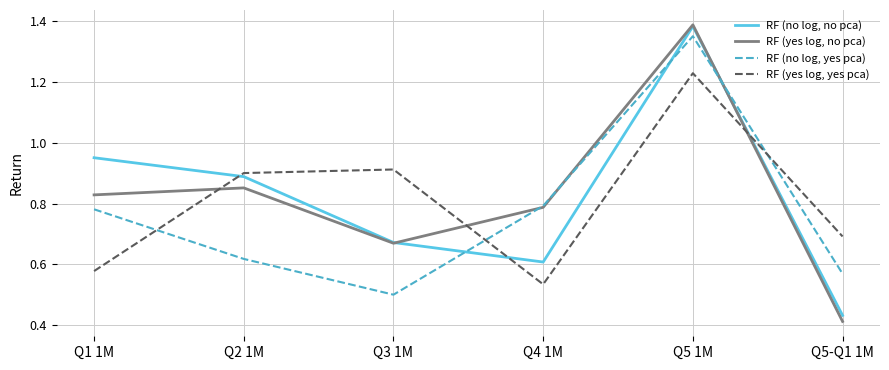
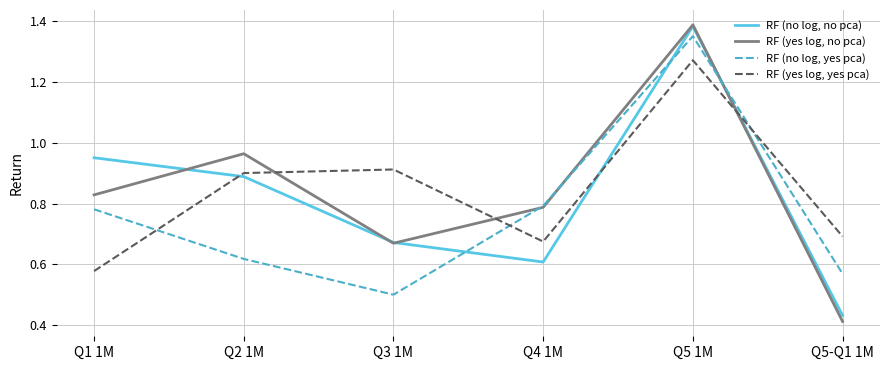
  {
    "RF (yes log, no pca)": {
      "Q1 1M": 0.83,
-     "Q2 1M": 0.85,
+     "Q2 1M": 0.96,
      "Q5-Q1 1M": 0.41
    },
    "RF (yes log, yes pca)": {
      "Q1 1M": 0.58,
      "Q2 1M": 0.90,
      "Q3 1M": 0.91,
-     "Q4 1M": 0.53,
-     "Q5 1M": 1.23,
+     "Q4 1M": 0.68,
+     "Q5 1M": 1.27,
      "Q5-Q1 1M": 0.69
    }
  }
